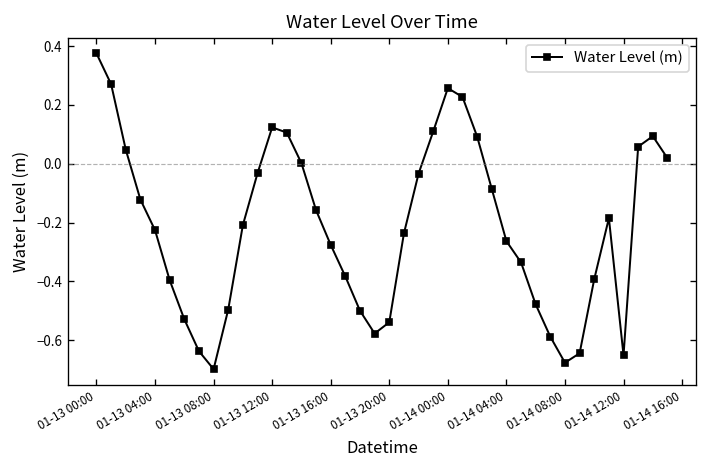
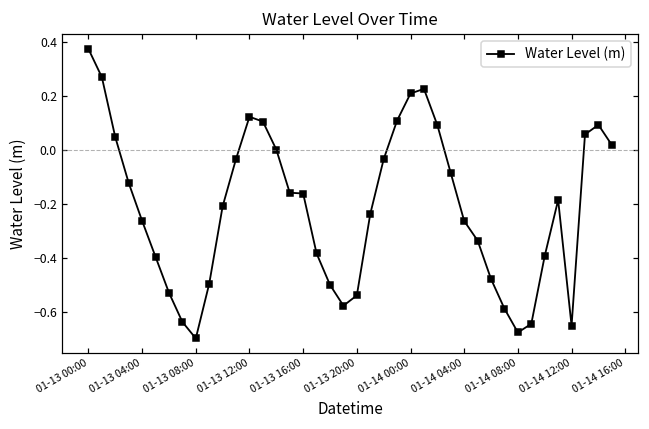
  {
    "01-13 00:00": 0.38,
-   "01-13 04:00": -0.23,
+   "01-13 04:00": -0.26,
    "01-13 08:00": -0.70,
    "01-13 12:00": 0.12,
-   "01-13 16:00": -0.28,
+   "01-13 16:00": -0.16,
    "01-13 20:00": -0.54,
-   "01-14 00:00": 0.26,
+   "01-14 00:00": 0.21,
    "01-14 04:00": -0.26,
    "01-14 08:00": -0.68,
    "01-14 12:00": -0.65
  }
